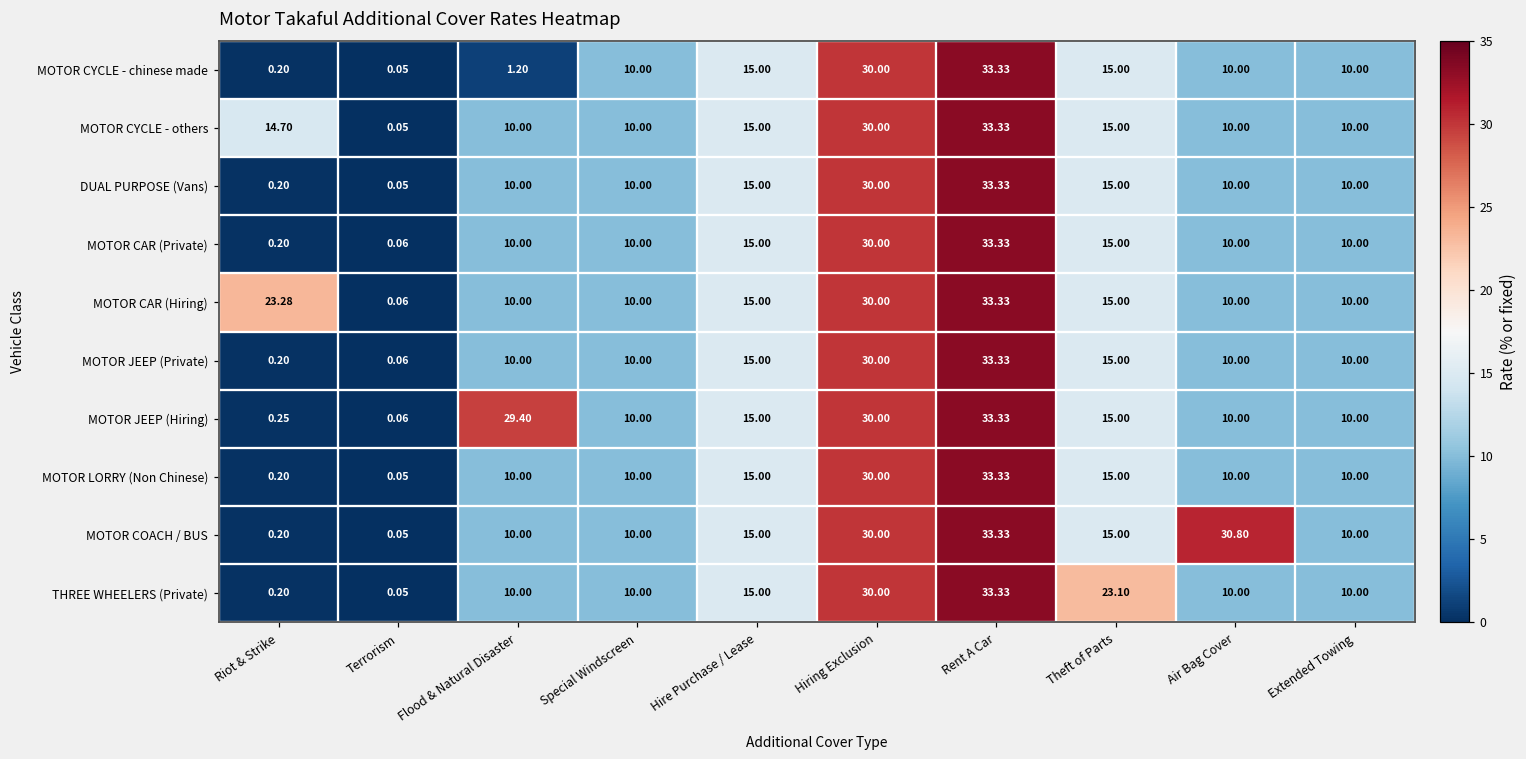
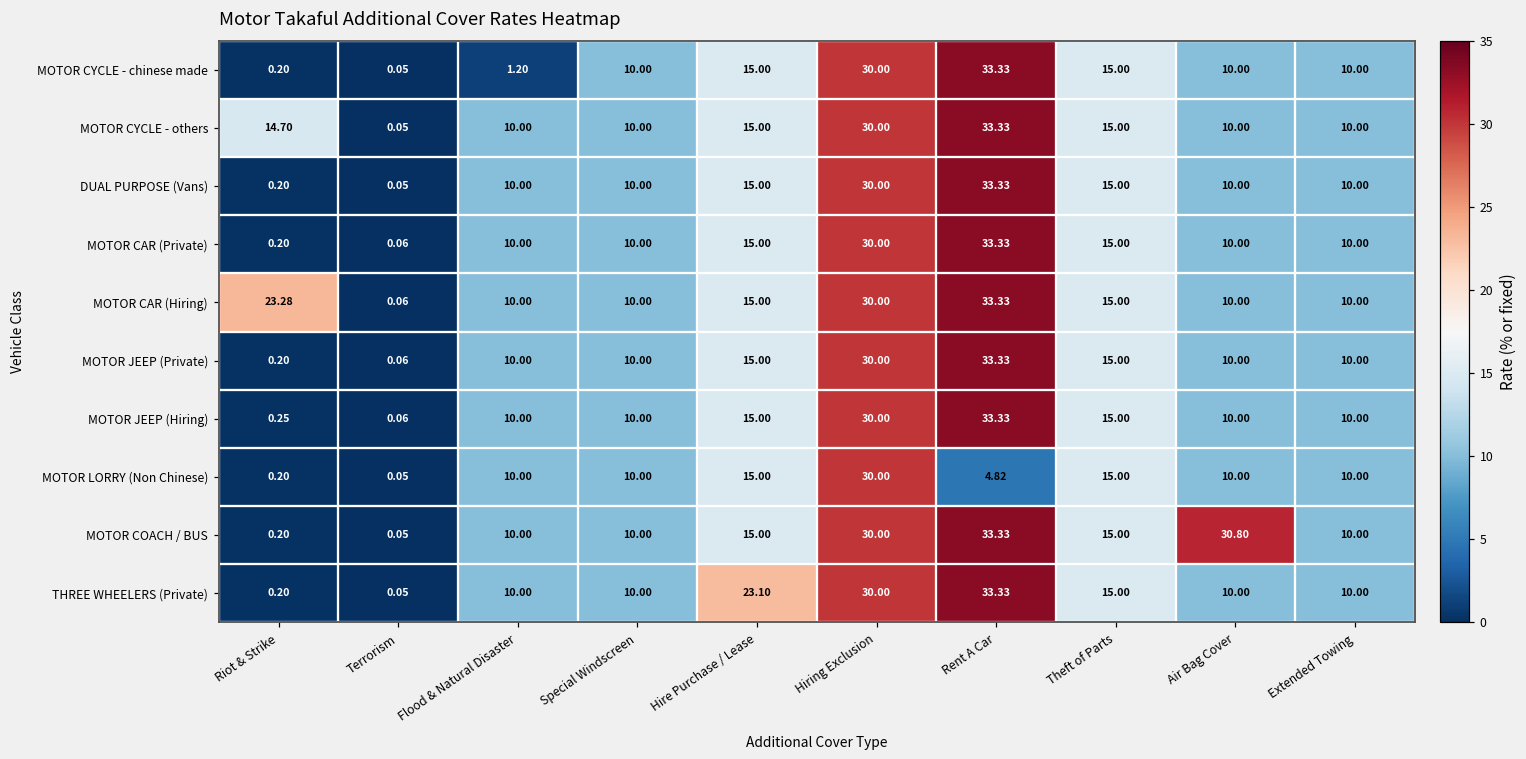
  {
    "MOTOR CYCLE - chinese made": {
      "Riot & Strike": 0.20,
      "Terrorism": 0.05,
      "Flood & Natural Disaster": 1.20,
      "Special Windscreen": 10.00,
      "Hire Purchase / Lease": 15.00,
      "Hiring Exclusion": 30.00,
      "Rent A Car": 33.33,
      "Theft of Parts": 15.00,
      "Air Bag Cover": 10.00,
      "Extended Towing": 10.00
    },
    "MOTOR CYCLE - others": {
      "Riot & Strike": 14.70,
      "Terrorism": 0.05,
      "Flood & Natural Disaster": 10.00,
      "Special Windscreen": 10.00,
      "Hire Purchase / Lease": 15.00,
      "Hiring Exclusion": 30.00,
      "Rent A Car": 33.33,
      "Theft of Parts": 15.00,
      "Air Bag Cover": 10.00,
      "Extended Towing": 10.00
    },
    "DUAL PURPOSE (Vans)": {
      "Riot & Strike": 0.20,
      "Terrorism": 0.05,
      "Flood & Natural Disaster": 10.00,
      "Special Windscreen": 10.00,
      "Hire Purchase / Lease": 15.00,
      "Hiring Exclusion": 30.00,
      "Rent A Car": 33.33,
      "Theft of Parts": 15.00,
      "Air Bag Cover": 10.00,
      "Extended Towing": 10.00
    },
    "MOTOR CAR (Private)": {
      "Riot & Strike": 0.20,
      "Terrorism": 0.06,
      "Flood & Natural Disaster": 10.00,
      "Special Windscreen": 10.00,
      "Hire Purchase / Lease": 15.00,
      "Hiring Exclusion": 30.00,
      "Rent A Car": 33.33,
      "Theft of Parts": 15.00,
      "Air Bag Cover": 10.00,
      "Extended Towing": 10.00
    },
    "MOTOR CAR (Hiring)": {
      "Riot & Strike": 23.28,
      "Terrorism": 0.06,
      "Flood & Natural Disaster": 10.00,
      "Special Windscreen": 10.00,
      "Hire Purchase / Lease": 15.00,
      "Hiring Exclusion": 30.00,
      "Rent A Car": 33.33,
      "Theft of Parts": 15.00,
      "Air Bag Cover": 10.00,
      "Extended Towing": 10.00
    },
    "MOTOR JEEP (Private)": {
      "Riot & Strike": 0.20,
      "Terrorism": 0.06,
      "Flood & Natural Disaster": 10.00,
      "Special Windscreen": 10.00,
      "Hire Purchase / Lease": 15.00,
      "Hiring Exclusion": 30.00,
      "Rent A Car": 33.33,
      "Theft of Parts": 15.00,
      "Air Bag Cover": 10.00,
      "Extended Towing": 10.00
    },
    "MOTOR JEEP (Hiring)": {
      "Riot & Strike": 0.25,
      "Terrorism": 0.06,
-     "Flood & Natural Disaster": 29.40,
+     "Flood & Natural Disaster": 10.00,
      "Special Windscreen": 10.00,
      "Hire Purchase / Lease": 15.00,
      "Hiring Exclusion": 30.00,
      "Rent A Car": 33.33,
      "Theft of Parts": 15.00,
      "Air Bag Cover": 10.00,
      "Extended Towing": 10.00
    },
    "MOTOR LORRY (Non Chinese)": {
      "Riot & Strike": 0.20,
      "Terrorism": 0.05,
      "Flood & Natural Disaster": 10.00,
      "Special Windscreen": 10.00,
      "Hire Purchase / Lease": 15.00,
      "Hiring Exclusion": 30.00,
-     "Rent A Car": 33.33,
+     "Rent A Car": 4.82,
      "Theft of Parts": 15.00,
      "Air Bag Cover": 10.00,
      "Extended Towing": 10.00
    },
    "MOTOR COACH / BUS": {
      "Riot & Strike": 0.20,
      "Terrorism": 0.05,
      "Flood & Natural Disaster": 10.00,
      "Special Windscreen": 10.00,
      "Hire Purchase / Lease": 15.00,
      "Hiring Exclusion": 30.00,
      "Rent A Car": 33.33,
      "Theft of Parts": 15.00,
      "Air Bag Cover": 30.80,
      "Extended Towing": 10.00
    },
    "THREE WHEELERS (Private)": {
      "Riot & Strike": 0.20,
      "Terrorism": 0.05,
      "Flood & Natural Disaster": 10.00,
      "Special Windscreen": 10.00,
-     "Hire Purchase / Lease": 15.00,
+     "Hire Purchase / Lease": 23.10,
      "Hiring Exclusion": 30.00,
      "Rent A Car": 33.33,
-     "Theft of Parts": 23.10,
+     "Theft of Parts": 15.00,
      "Air Bag Cover": 10.00,
      "Extended Towing": 10.00
    }
  }
